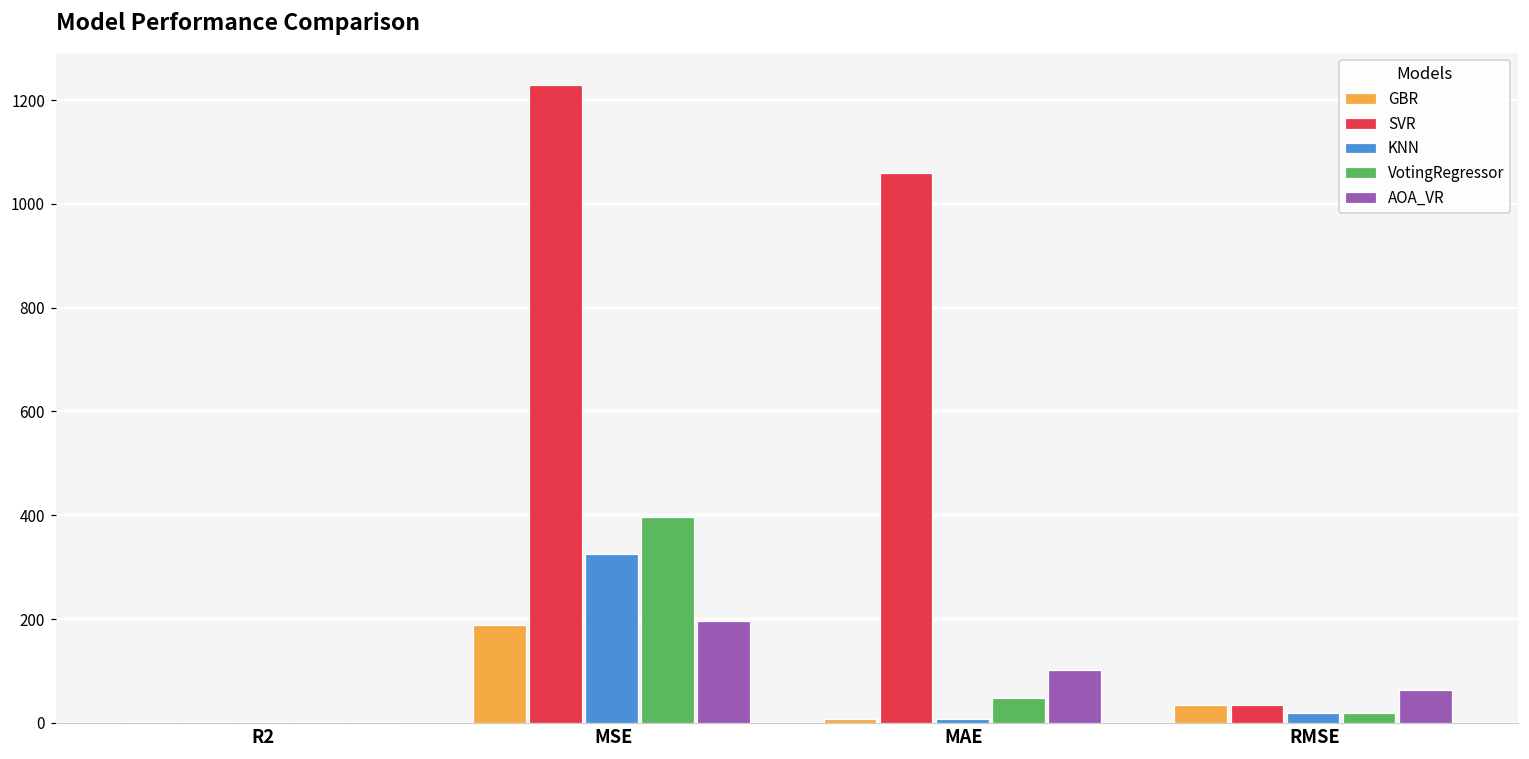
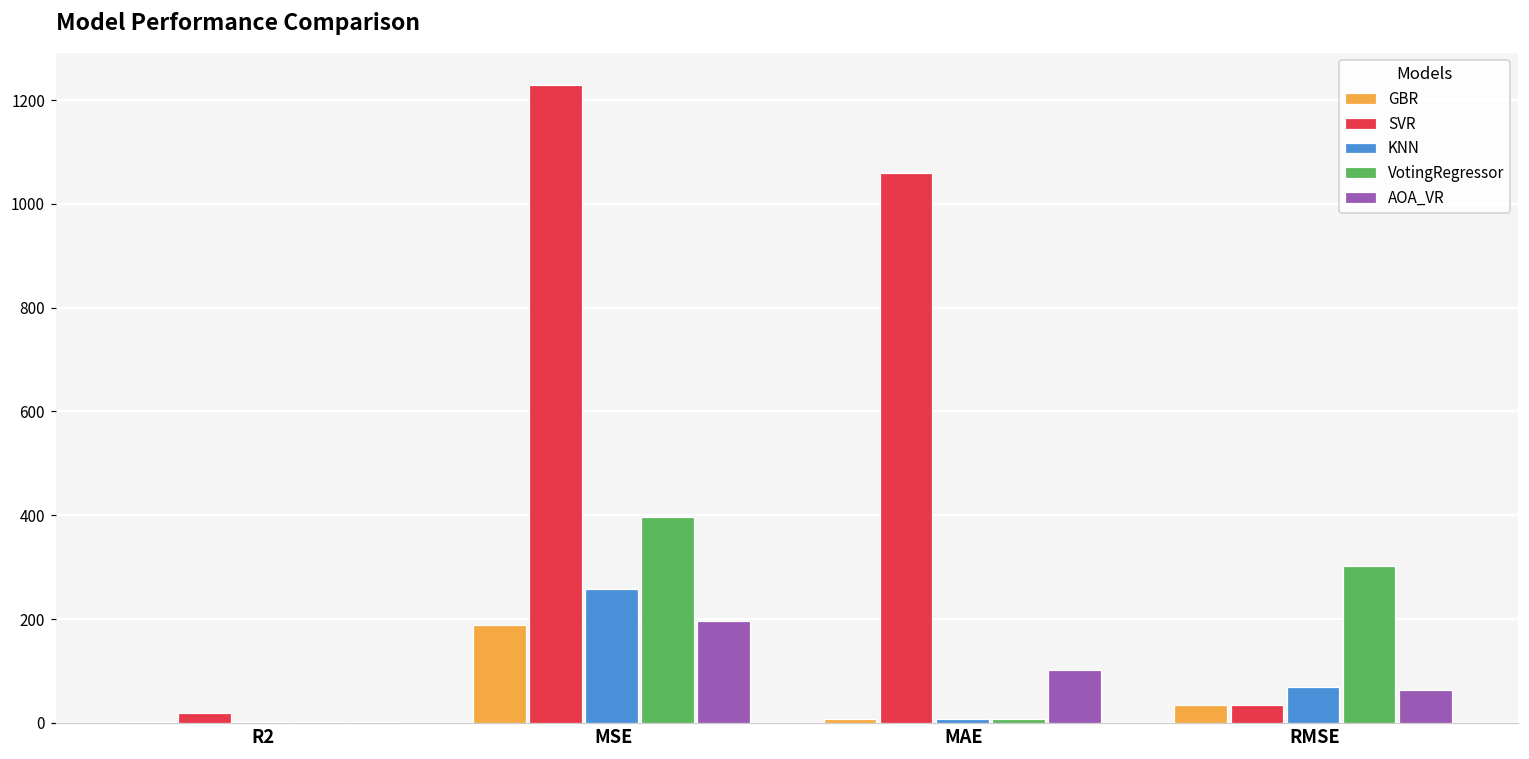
  {
    "GBR": {
      "MSE": 190,
      "MAE": 10,
      "RMSE": 30
    },
    "SVR": {
-     "R2": 0,
+     "R2": 20,
      "MSE": 1230,
      "MAE": 1060,
      "RMSE": 40
    },
    "KNN": {
-     "MSE": 330,
+     "MSE": 260,
      "MAE": 10,
-     "RMSE": 20
+     "RMSE": 70
    },
    "VotingRegressor": {
      "MSE": 400,
-     "MAE": 50,
-     "RMSE": 20
+     "MAE": 10,
+     "RMSE": 300
    },
    "AOA_VR": {
      "MSE": 200,
      "MAE": 100,
      "RMSE": 60
    }
  }
